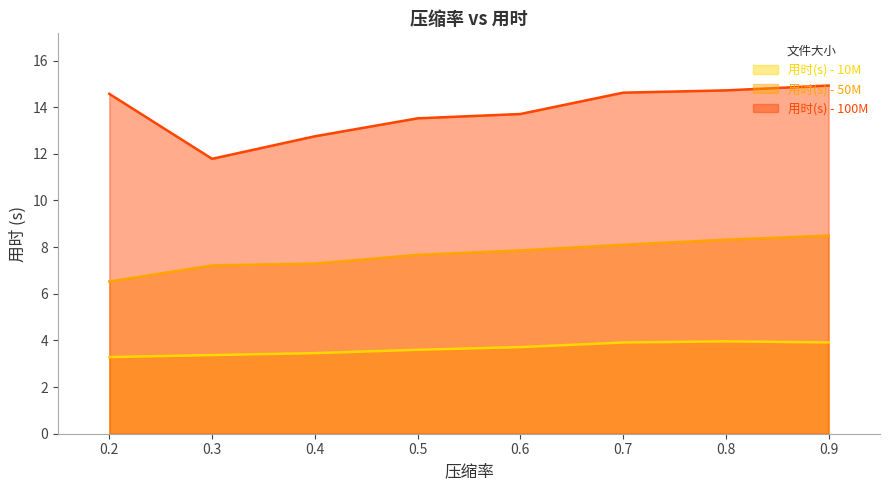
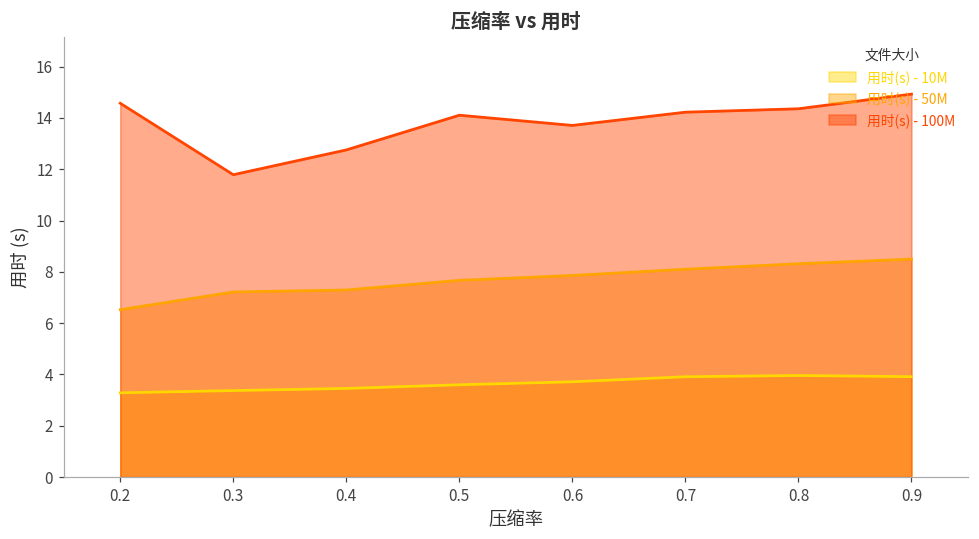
  {
    "用时(s) - 100M": {
      "0.2": 14.6,
      "0.3": 11.8,
      "0.4": 12.8,
-     "0.5": 13.5,
+     "0.5": 14.1,
      "0.6": 13.7,
-     "0.7": 14.6,
-     "0.8": 14.7,
+     "0.7": 14.2,
+     "0.8": 14.4,
      "0.9": 14.9
    }
  }
